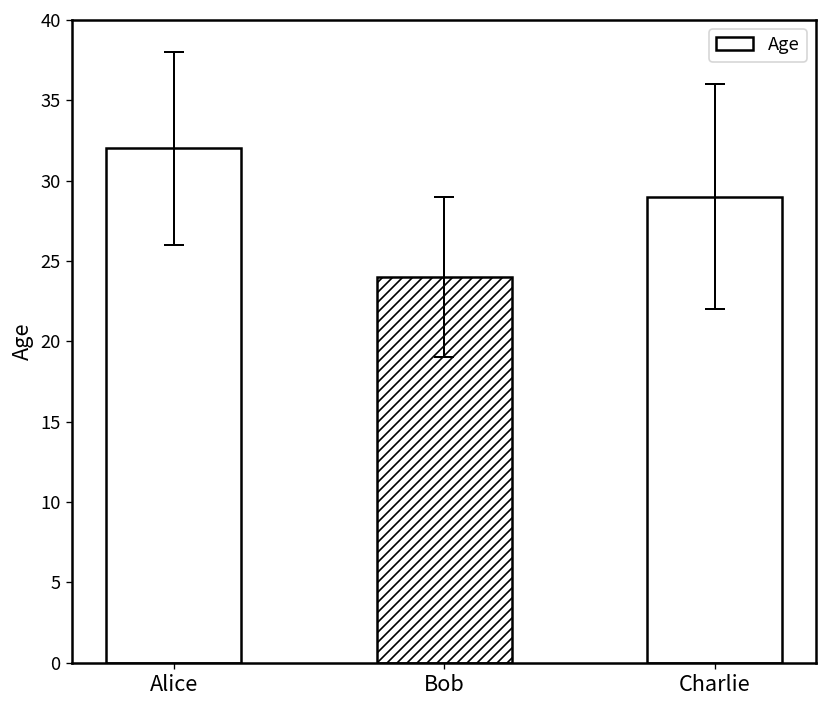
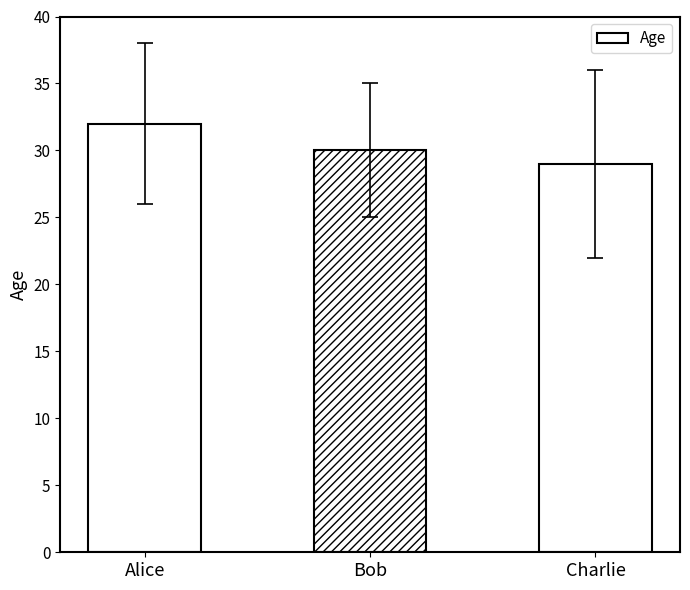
  {
    "Age": {
      "Alice": 32,
-     "Bob": 24,
+     "Bob": 30,
      "Charlie": 29
    }
  }
